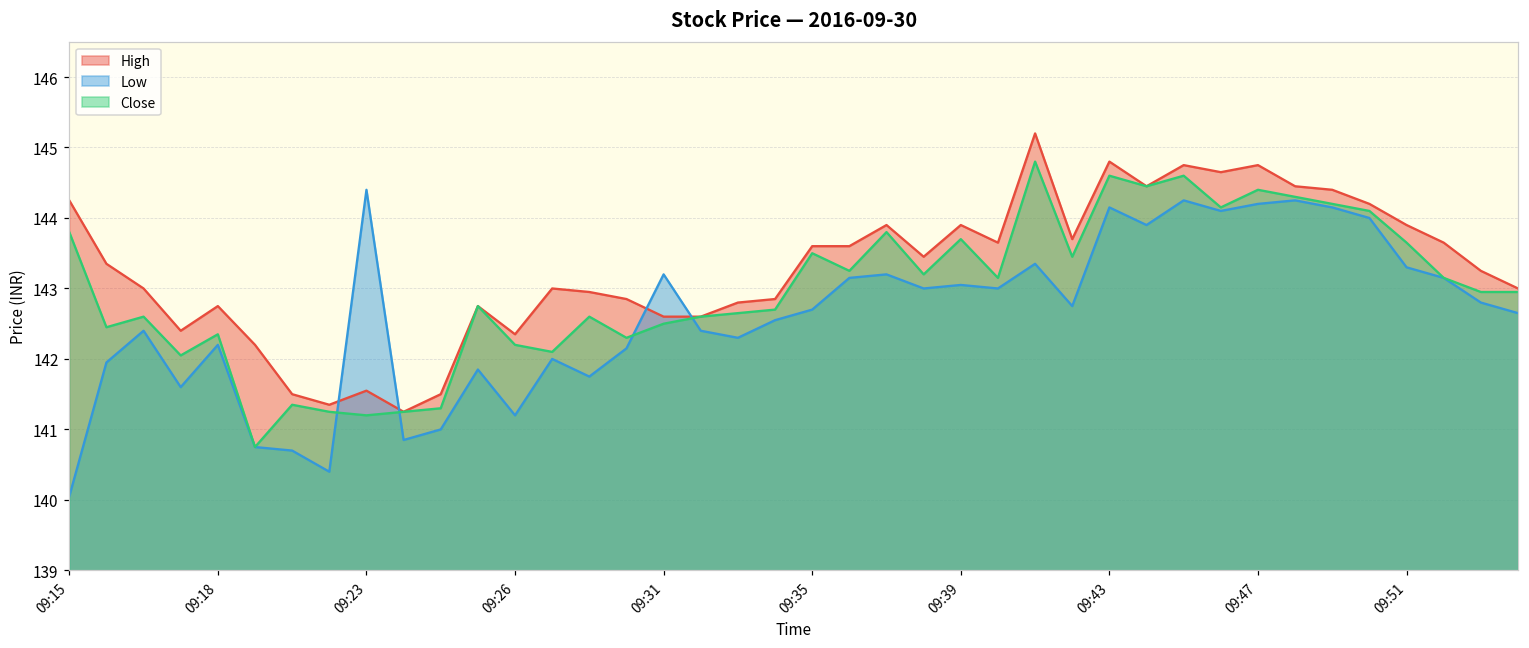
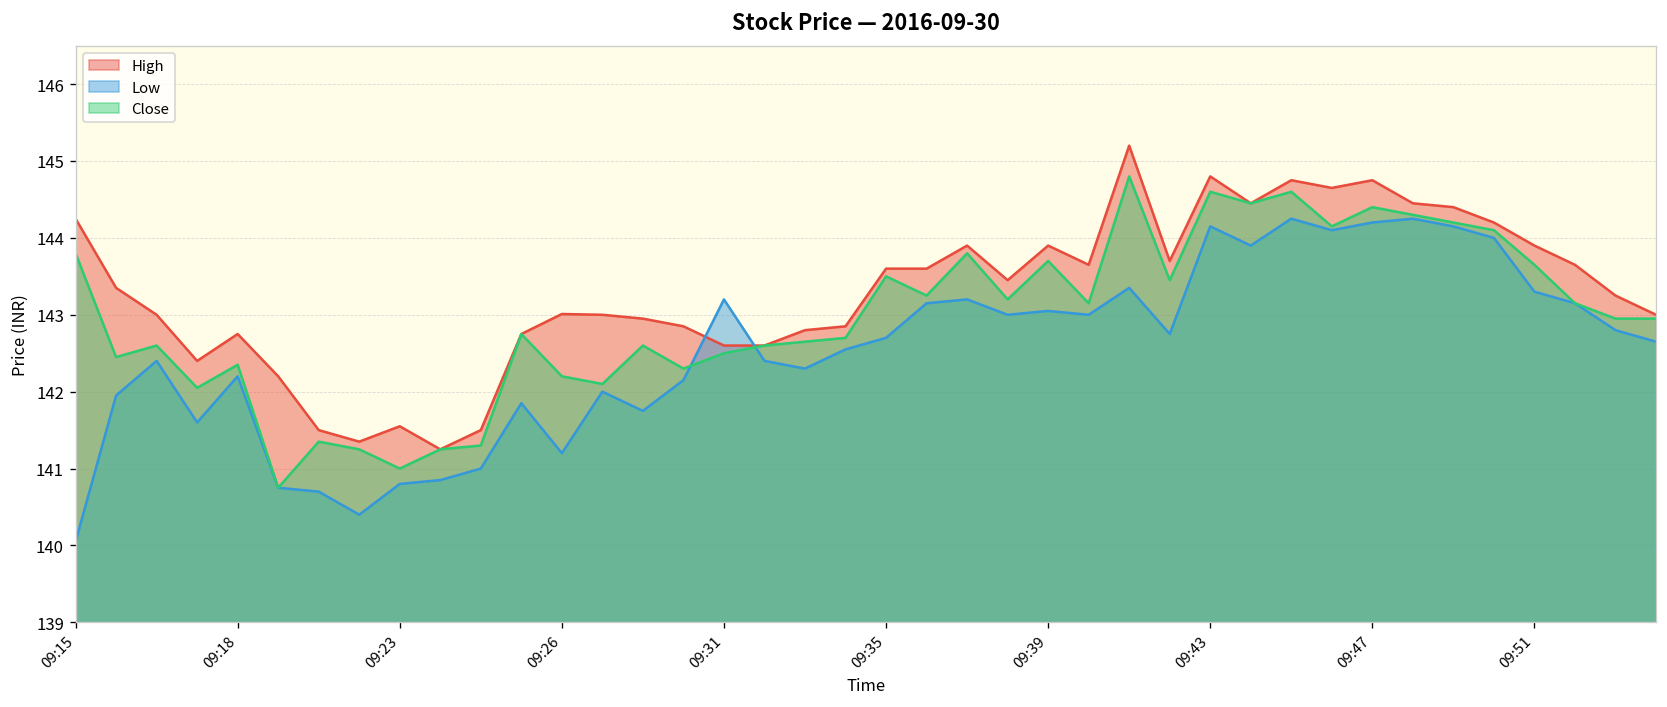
  {
    "High": {
      "09:15": 144.3,
      "09:18": 142.8,
      "09:23": 141.6,
-     "09:26": 142.4,
+     "09:26": 143.0,
      "09:31": 142.6,
      "09:35": 143.6,
      "09:39": 143.9,
      "09:43": 144.8,
      "09:47": 144.8,
      "09:51": 143.9
    },
    "Low": {
      "09:15": 140.1,
      "09:18": 142.2,
-     "09:23": 144.4,
+     "09:23": 140.8,
      "09:26": 141.2,
      "09:31": 143.2,
      "09:35": 142.7,
      "09:39": 143.1,
      "09:43": 144.2,
      "09:47": 144.2,
      "09:51": 143.3
    },
    "Close": {
      "09:15": 143.8,
      "09:18": 142.4,
-     "09:23": 141.2,
+     "09:23": 141.0,
      "09:26": 142.2,
      "09:31": 142.5,
      "09:35": 143.5,
      "09:39": 143.7,
      "09:43": 144.6,
      "09:47": 144.4,
      "09:51": 143.7
    }
  }
